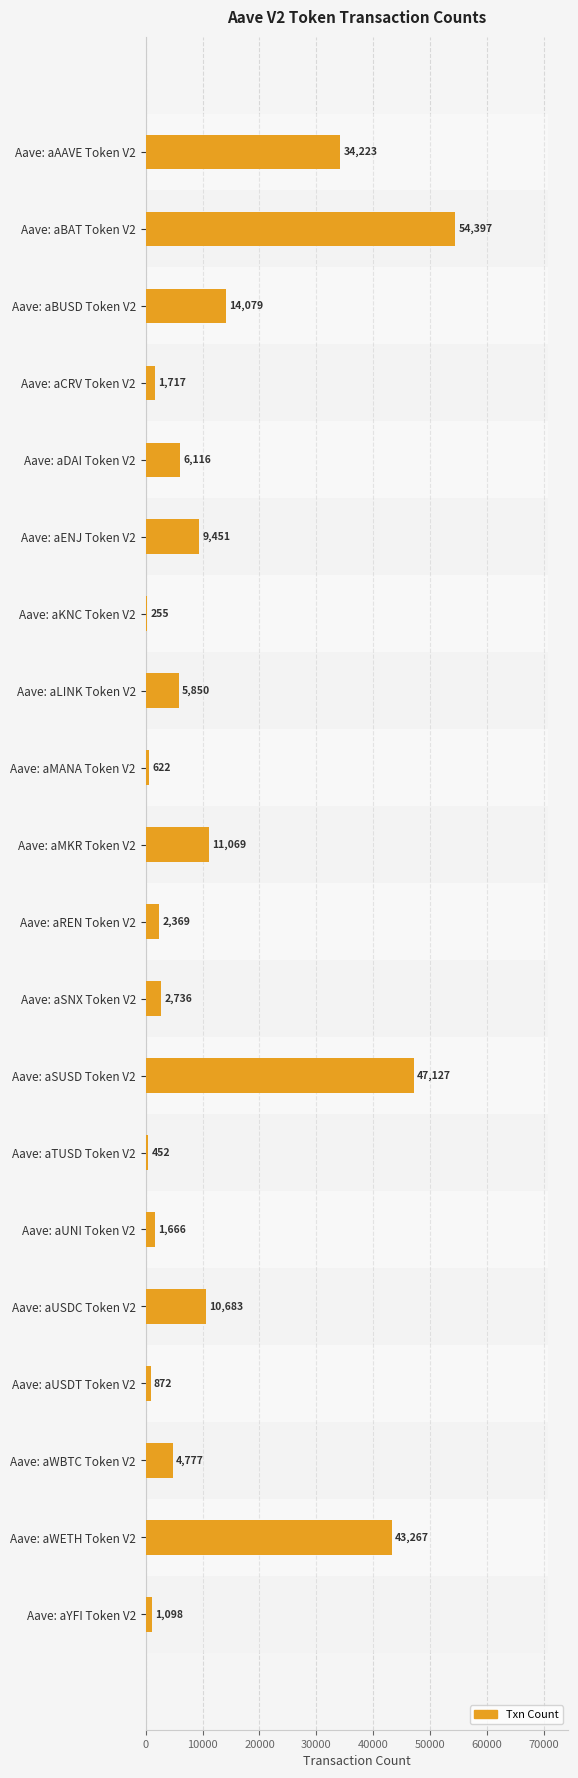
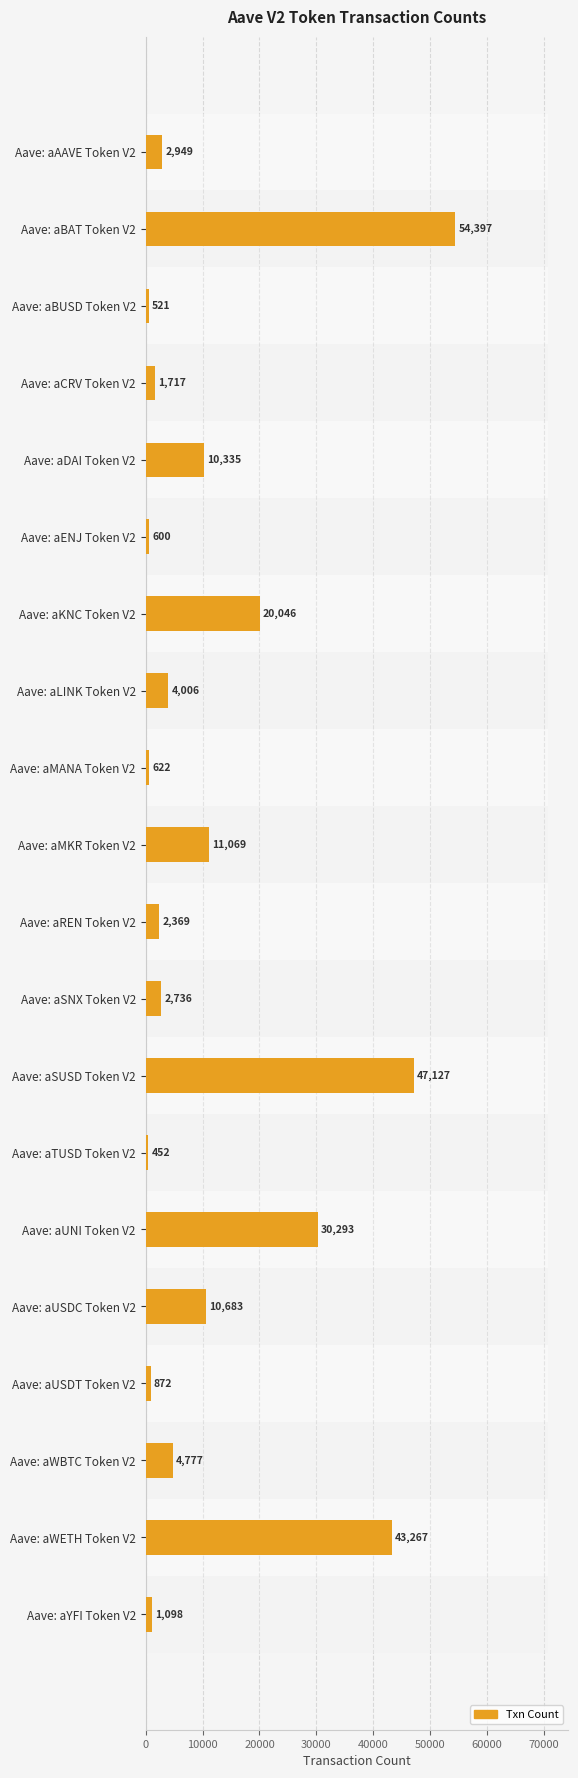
  {
    "Txn Count": {
-     "Aave: aAAVE Token V2": "34,223",
-     "Aave: aBUSD Token V2": "14,079",
-     "Aave: aDAI Token V2": "6,116",
-     "Aave: aENJ Token V2": "9,451",
-     "Aave: aKNC Token V2": "255",
-     "Aave: aLINK Token V2": "5,850",
-     "Aave: aUNI Token V2": "1,666"
+     "Aave: aAAVE Token V2": "2,949",
+     "Aave: aBUSD Token V2": "521",
+     "Aave: aDAI Token V2": "10,335",
+     "Aave: aENJ Token V2": "600",
+     "Aave: aKNC Token V2": "20,046",
+     "Aave: aLINK Token V2": "4,006",
+     "Aave: aUNI Token V2": "30,293"
    }
  }
